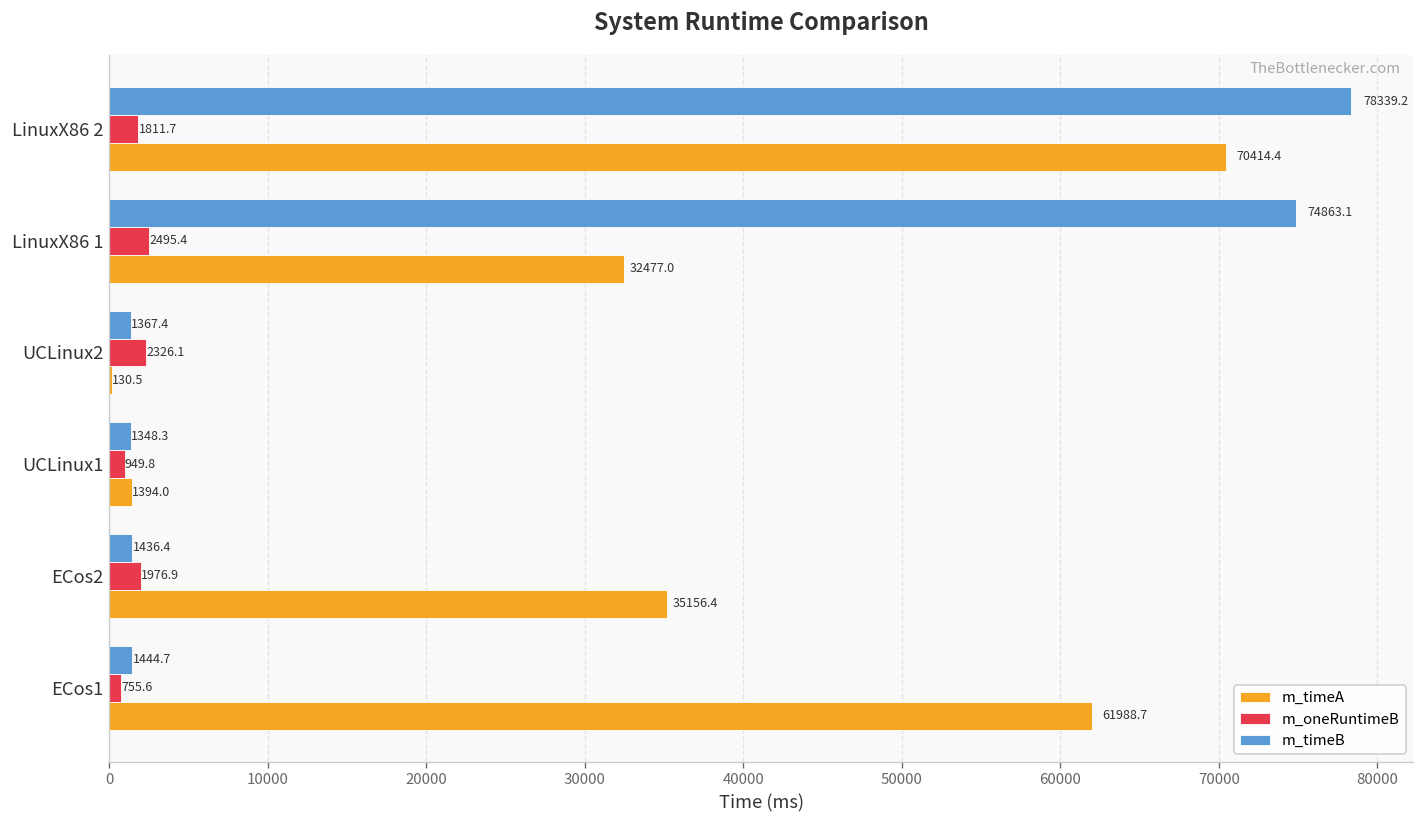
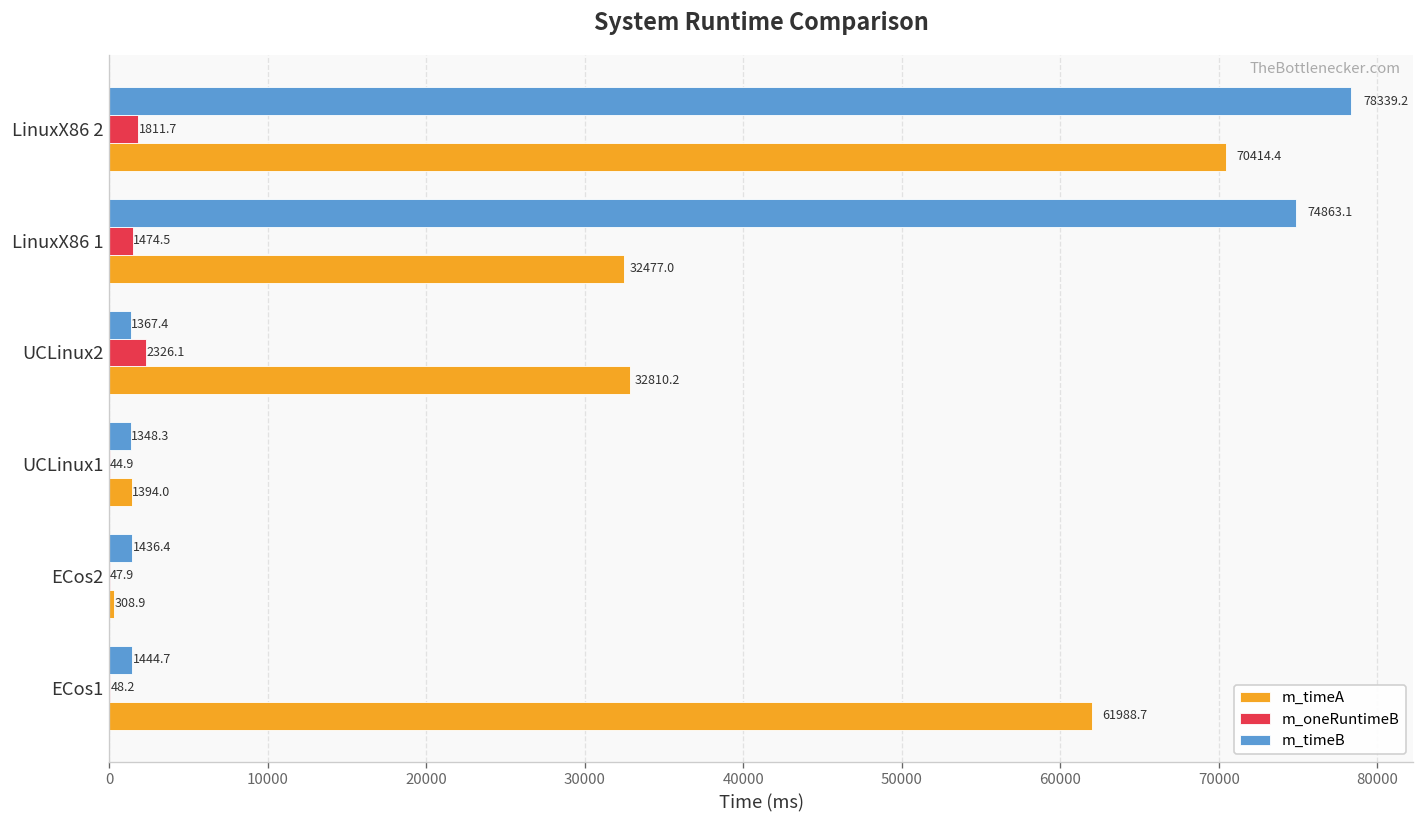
  {
    "m_timeA": {
      "LinuxX86 2": 70414.4,
      "LinuxX86 1": 32477.0,
-     "UCLinux2": 130.5,
+     "UCLinux2": 32810.2,
      "UCLinux1": 1394.0,
-     "ECos2": 35156.4,
+     "ECos2": 308.9,
      "ECos1": 61988.7
    },
    "m_oneRuntimeB": {
      "LinuxX86 2": 1811.7,
-     "LinuxX86 1": 2495.4,
+     "LinuxX86 1": 1474.5,
      "UCLinux2": 2326.1,
-     "UCLinux1": 949.8,
-     "ECos2": 1976.9,
-     "ECos1": 755.6
+     "UCLinux1": 44.9,
+     "ECos2": 47.9,
+     "ECos1": 48.2
    },
    "m_timeB": {
      "LinuxX86 2": 78339.2,
      "LinuxX86 1": 74863.1,
      "UCLinux2": 1367.4,
      "UCLinux1": 1348.3,
      "ECos2": 1436.4,
      "ECos1": 1444.7
    }
  }
